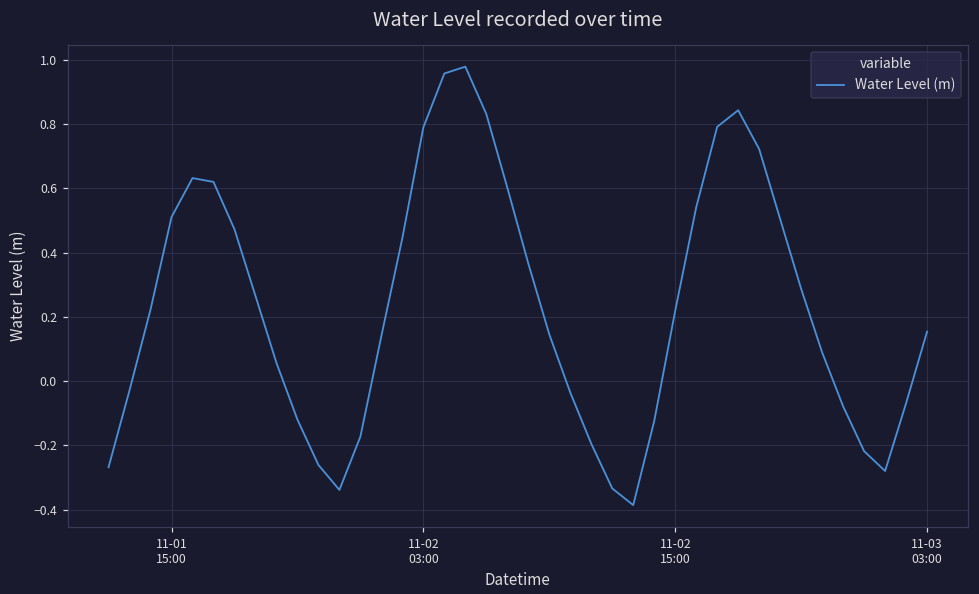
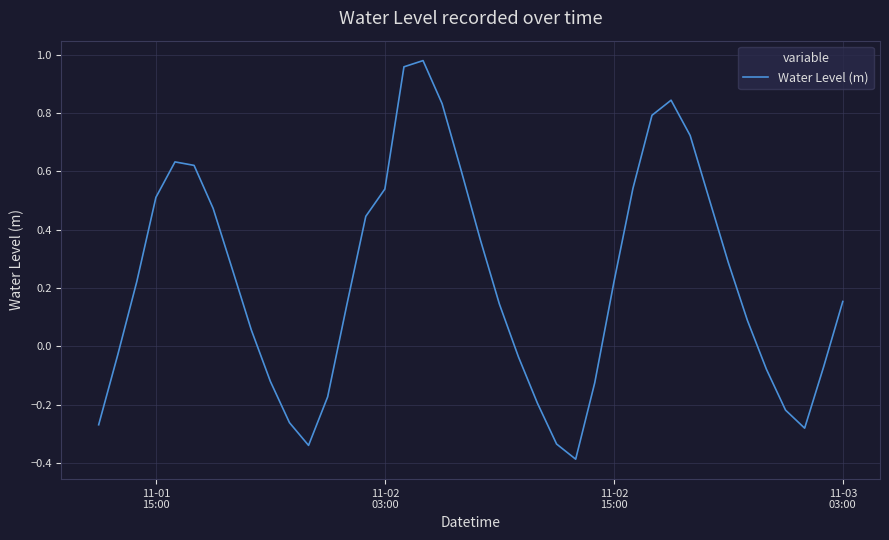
  {
    "11-01 15:00": 0.51,
-   "11-02 03:00": 0.79,
+   "11-02 03:00": 0.54,
    "11-02 15:00": 0.22,
    "11-03 03:00": 0.15
  }
